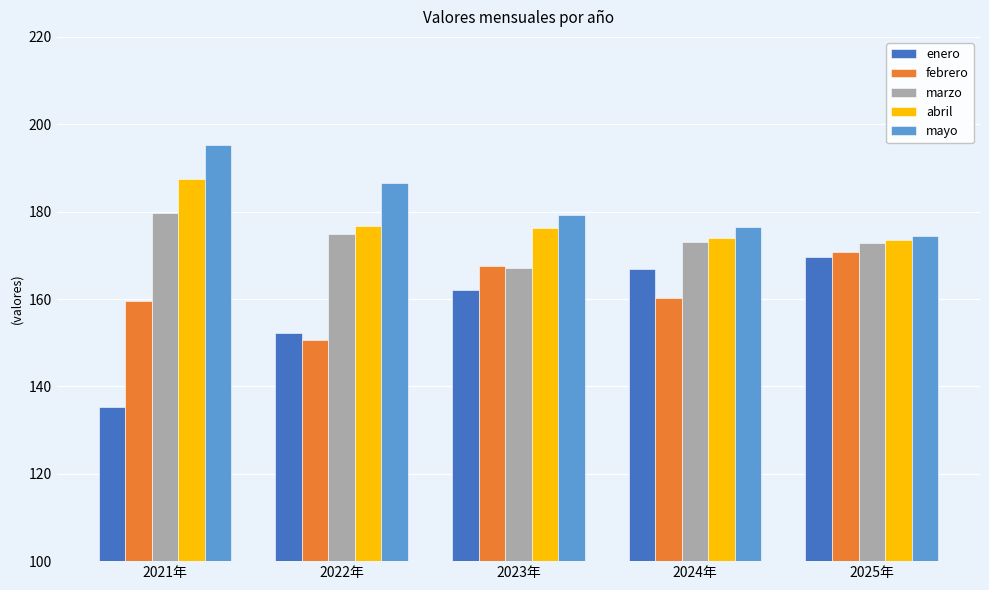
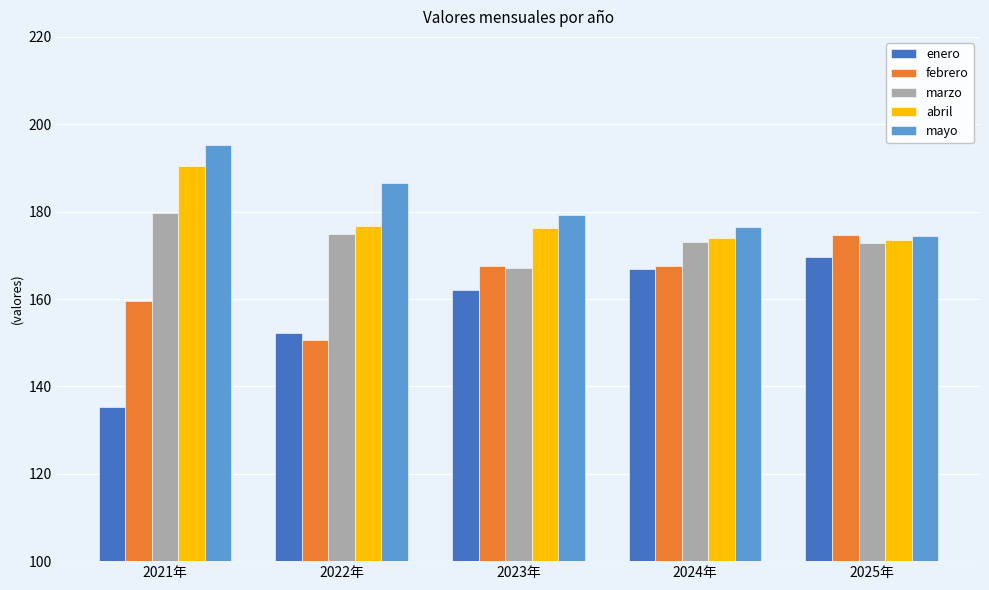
  {
    "febrero": {
      "2021年": 159,
      "2022年": 151,
      "2023年": 167,
-     "2024年": 160,
-     "2025年": 171
+     "2024年": 168,
+     "2025年": 175
    },
    "marzo": {
      "2021年": 180,
      "2022年": 175,
      "2023年": 167,
      "2024年": 173,
      "2025年": 173
    },
    "abril": {
-     "2021年": 187,
+     "2021年": 191,
      "2022年": 177,
      "2023年": 176,
      "2024年": 174,
      "2025年": 174
    }
  }
